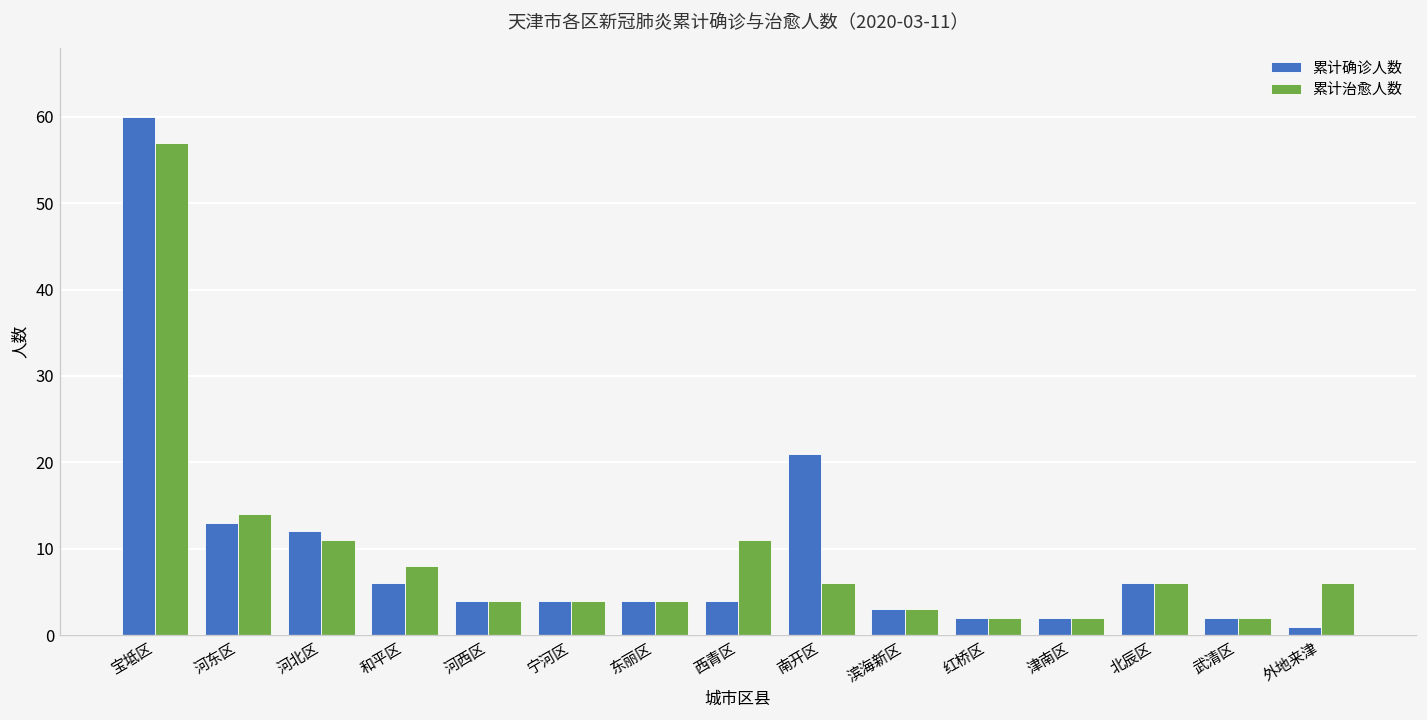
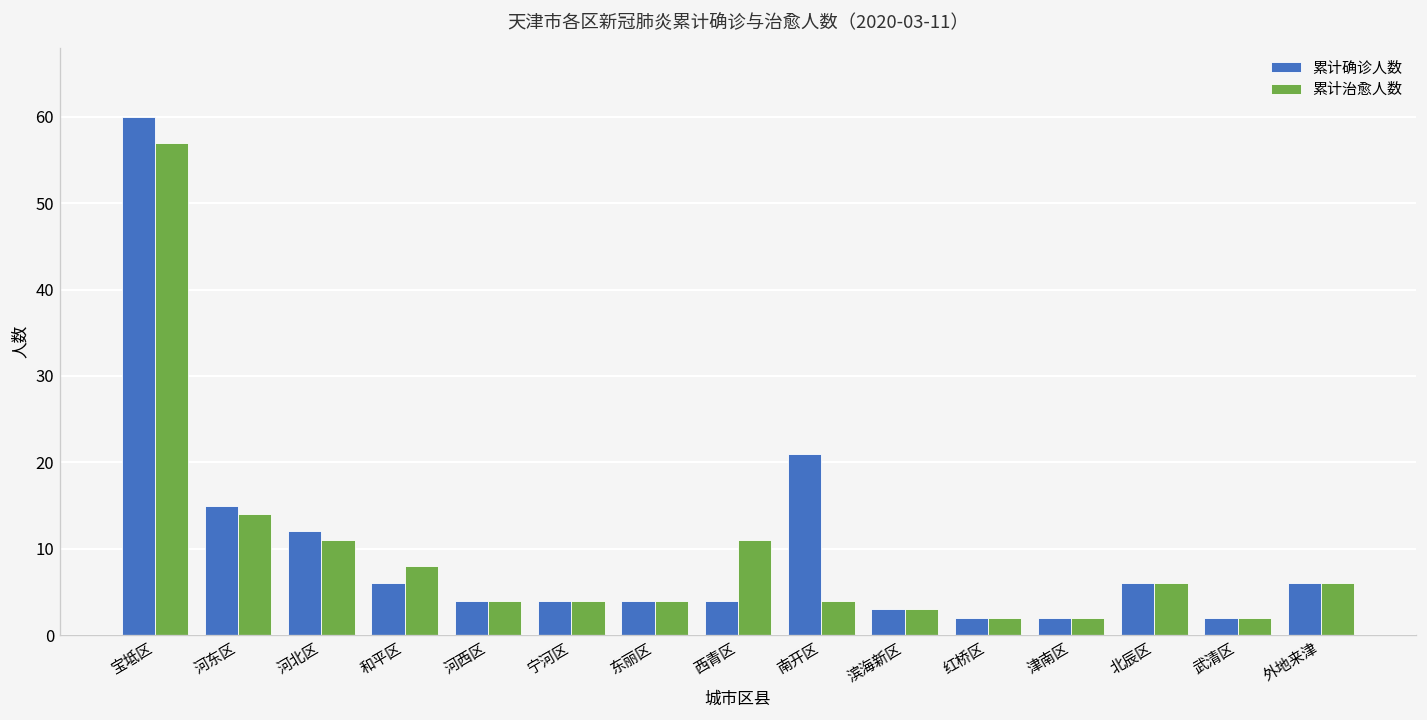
  {
    "累计确诊人数": {
      "宝坻区": 60,
-     "河东区": 13,
+     "河东区": 15,
      "河北区": 12,
      "和平区": 6,
      "河西区": 4,
      "宁河区": 4,
      "东丽区": 4,
      "西青区": 4,
      "南开区": 21,
      "滨海新区": 3,
      "红桥区": 2,
      "津南区": 2,
      "北辰区": 6,
      "武清区": 2,
-     "外地来津": 1
+     "外地来津": 6
    },
    "累计治愈人数": {
      "宝坻区": 57,
      "河东区": 14,
      "河北区": 11,
      "和平区": 8,
      "河西区": 4,
      "宁河区": 4,
      "东丽区": 4,
      "西青区": 11,
-     "南开区": 6,
+     "南开区": 4,
      "滨海新区": 3,
      "红桥区": 2,
      "津南区": 2,
      "北辰区": 6,
      "武清区": 2,
      "外地来津": 6
    }
  }
